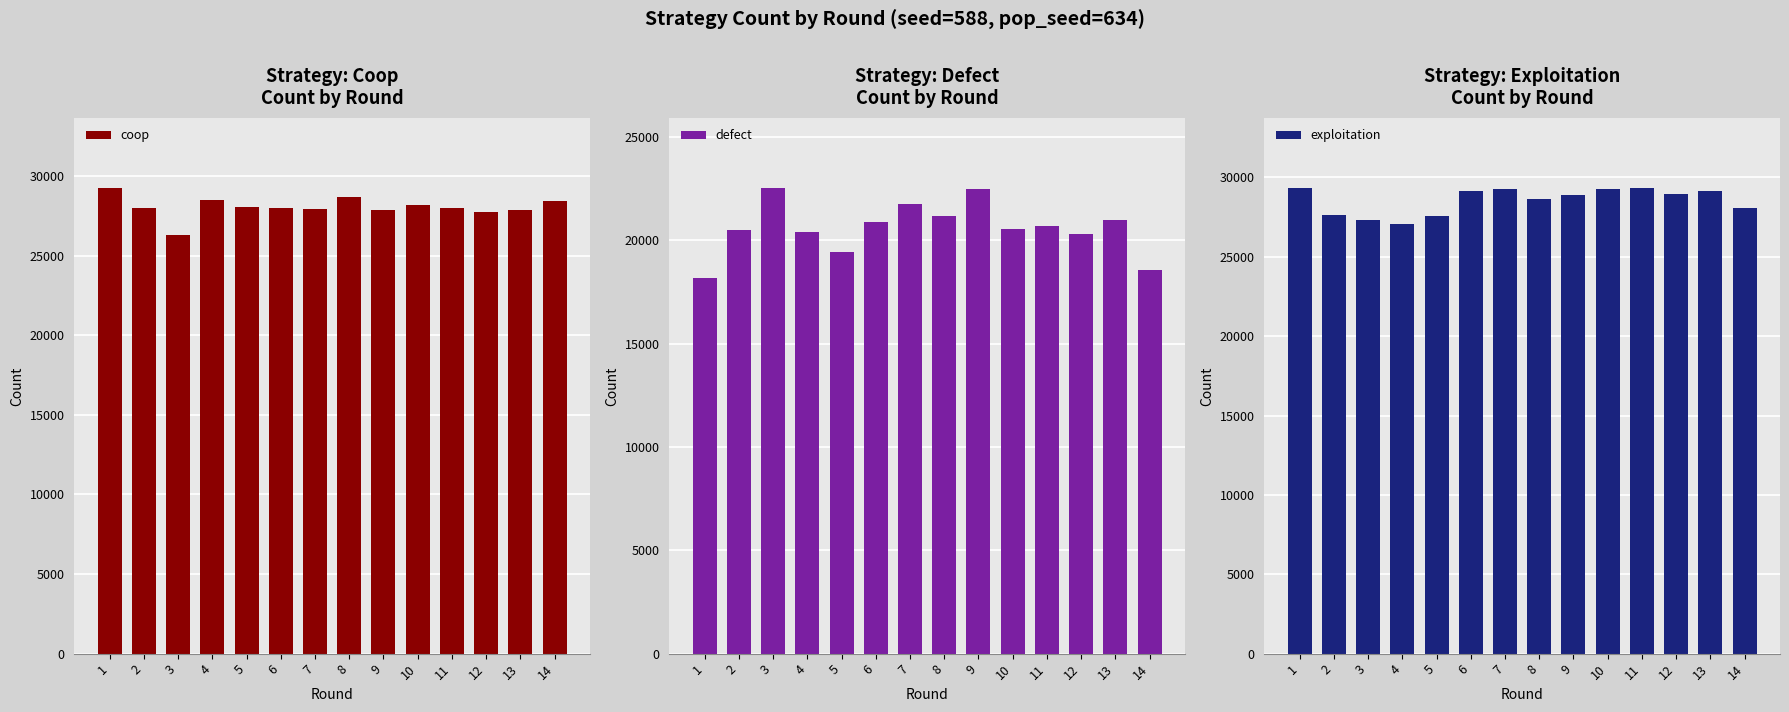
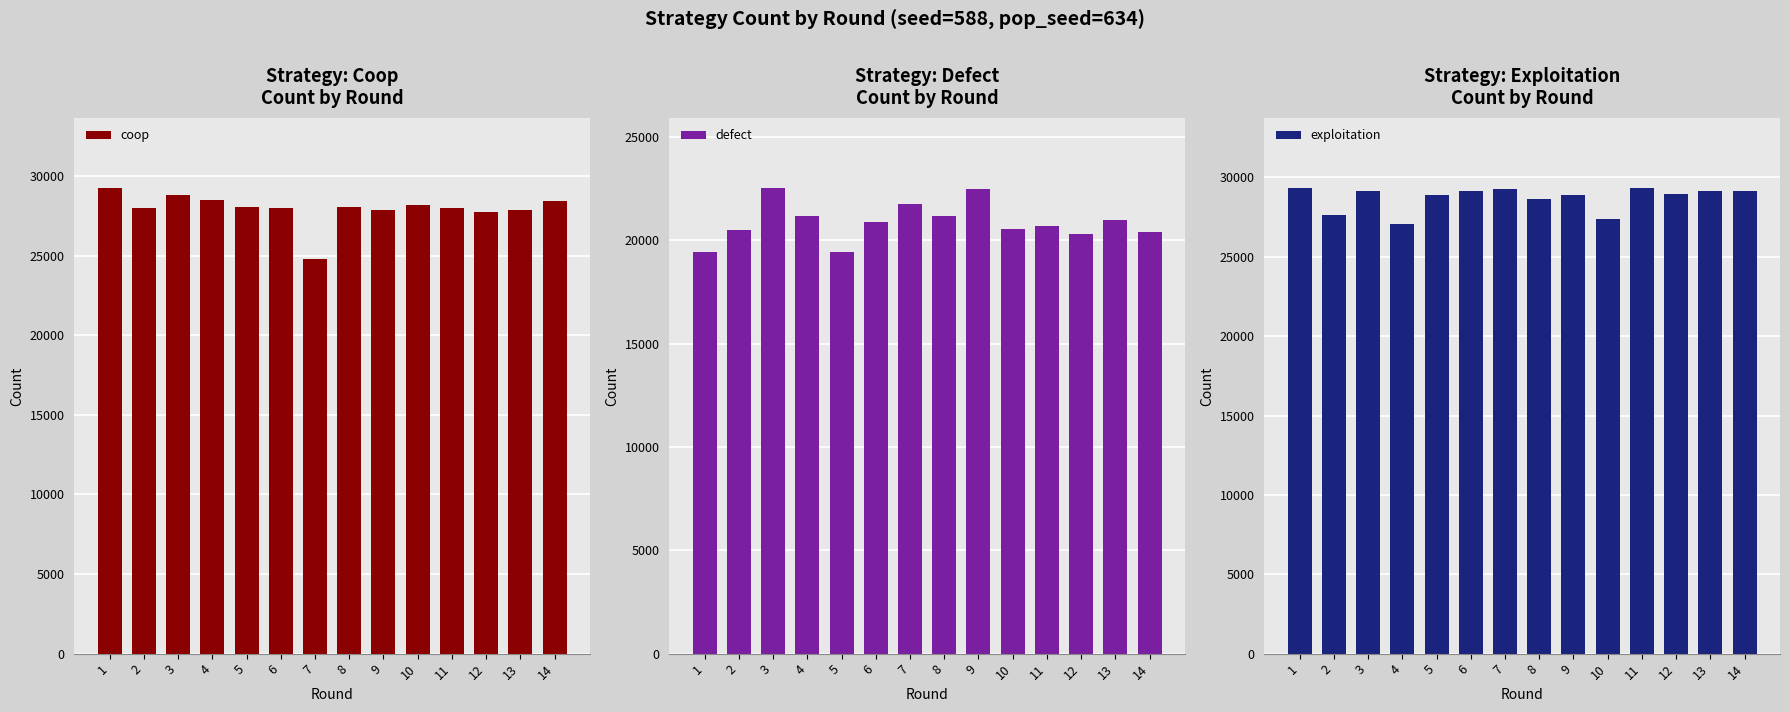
  {
    "Strategy: Coop Count by Round": {
      "1": 29300,
      "2": 28000,
-     "3": 26300,
+     "3": 28800,
      "4": 28500,
      "5": 28100,
      "6": 28000,
-     "7": 27900,
-     "8": 28700,
+     "7": 24800,
+     "8": 28000,
      "9": 27800,
      "10": 28200,
      "11": 28000,
      "12": 27800,
      "13": 27900,
      "14": 28400
    },
    "Strategy: Defect Count by Round": {
-     "1": 18200,
+     "1": 19400,
      "2": 20500,
      "3": 22500,
-     "4": 20400,
+     "4": 21200,
      "5": 19400,
      "6": 20900,
      "7": 21800,
      "8": 21200,
      "9": 22500,
      "10": 20600,
      "11": 20700,
      "12": 20300,
      "13": 21000,
-     "14": 18500
+     "14": 20400
    },
    "Strategy: Exploitation Count by Round": {
      "1": 29300,
      "2": 27600,
-     "3": 27300,
+     "3": 29200,
      "4": 27100,
-     "5": 27600,
+     "5": 28900,
      "6": 29100,
      "7": 29300,
      "8": 28600,
      "9": 28900,
-     "10": 29300,
+     "10": 27400,
      "11": 29300,
      "12": 29000,
      "13": 29200,
-     "14": 28000
+     "14": 29200
    }
  }
